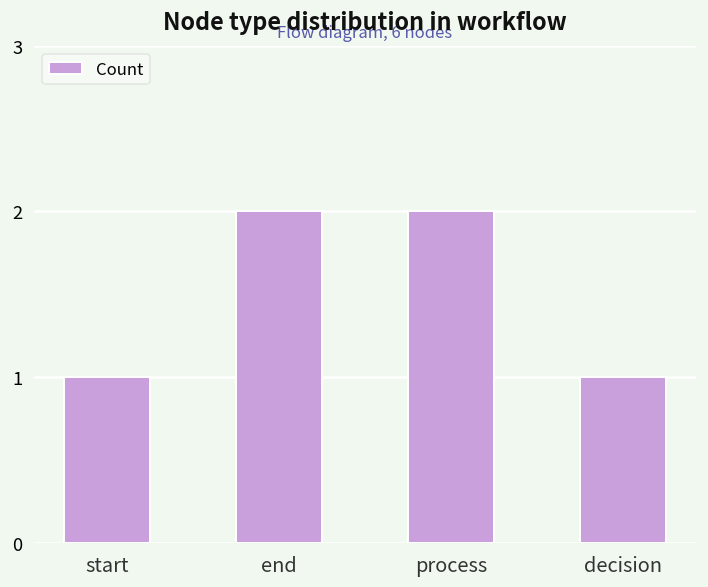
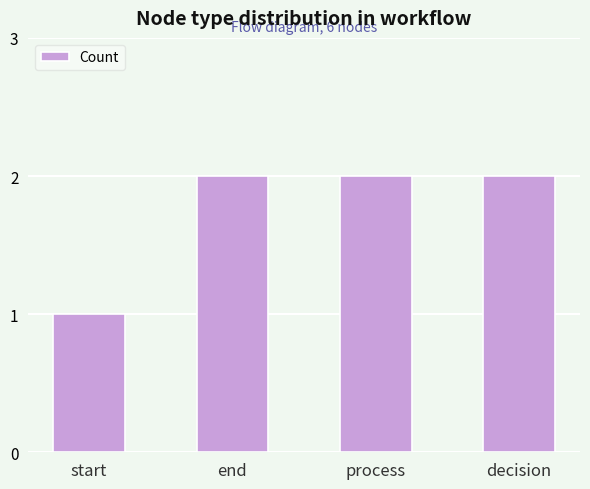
  {
    "start": 1,
    "end": 2,
    "process": 2,
-   "decision": 1
+   "decision": 2
  }
